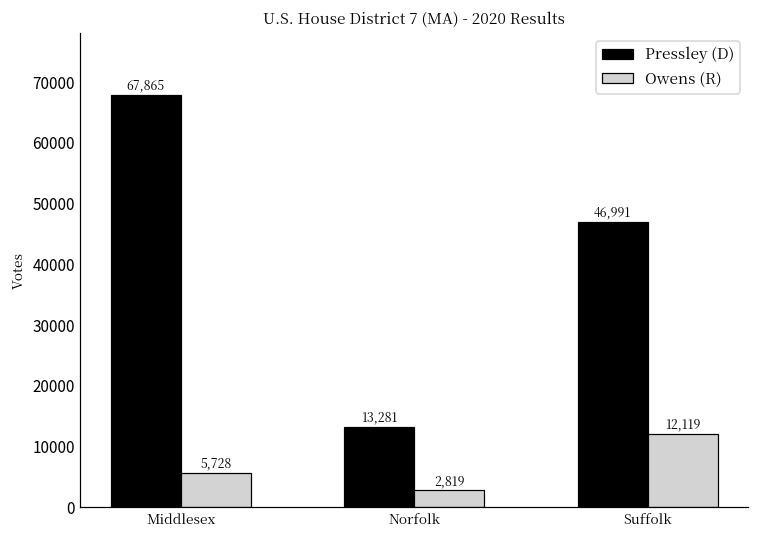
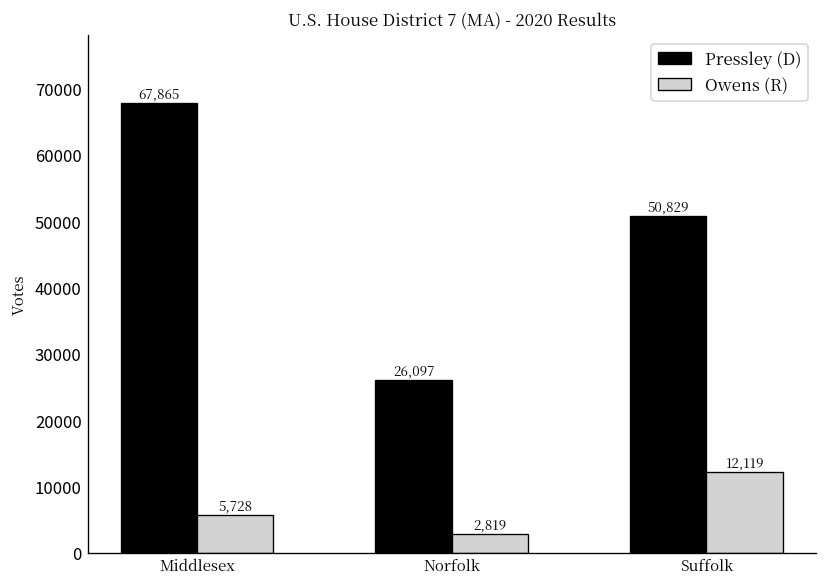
  {
    "Pressley (D)": {
      "Middlesex": "67,865",
-     "Norfolk": "13,281",
-     "Suffolk": "46,991"
+     "Norfolk": "26,097",
+     "Suffolk": "50,829"
    },
    "Owens (R)": {
      "Middlesex": "5,728",
      "Norfolk": "2,819",
      "Suffolk": "12,119"
    }
  }
